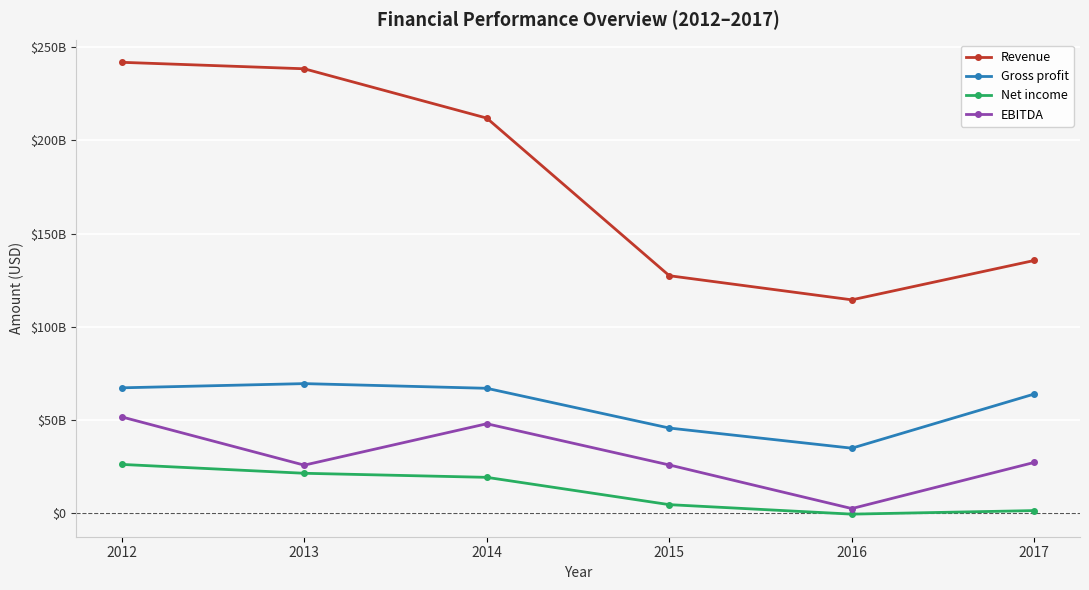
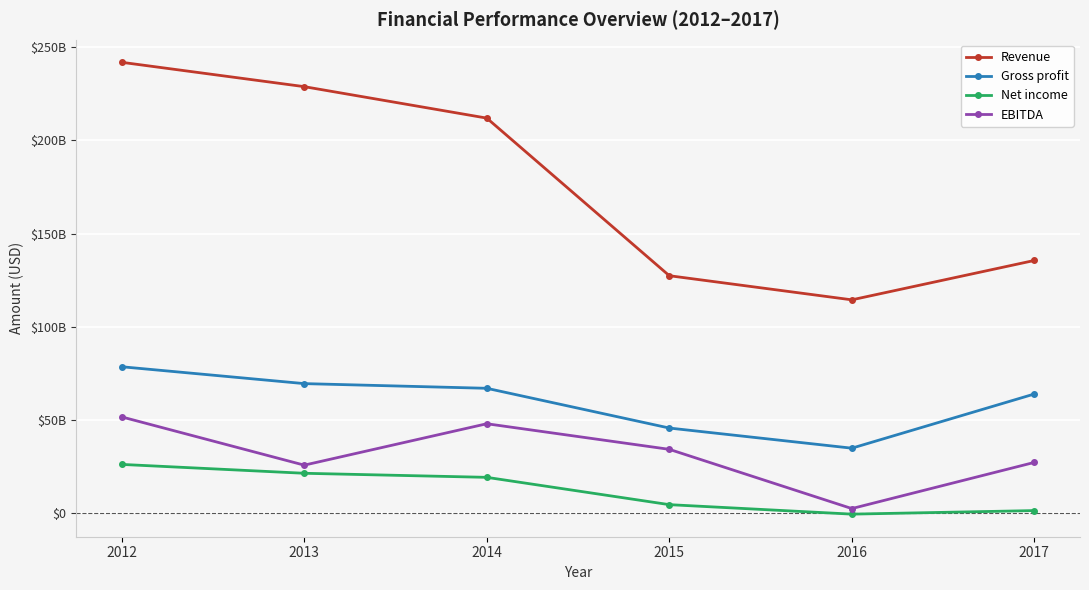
  {
    "Revenue": {
      "2012": "$242000000000",
-     "2013": "$238000000000",
+     "2013": "$229000000000",
      "2014": "$212000000000",
      "2015": "$127000000000",
      "2016": "$114000000000",
      "2017": "$136000000000"
    },
    "Gross profit": {
-     "2012": "$67000000000",
+     "2012": "$79000000000",
      "2013": "$70000000000",
      "2014": "$67000000000",
      "2015": "$46000000000",
      "2016": "$35000000000",
      "2017": "$64000000000"
    },
    "Net income": {
      "2012": "$26000000000",
      "2013": "$21000000000",
      "2014": "$19000000000",
      "2015": "$5000000000",
      "2016": "$0",
      "2017": "$1000000000"
    },
    "EBITDA": {
      "2012": "$52000000000",
      "2013": "$26000000000",
      "2014": "$48000000000",
-     "2015": "$26000000000",
+     "2015": "$34000000000",
      "2016": "$2000000000",
      "2017": "$27000000000"
    }
  }
